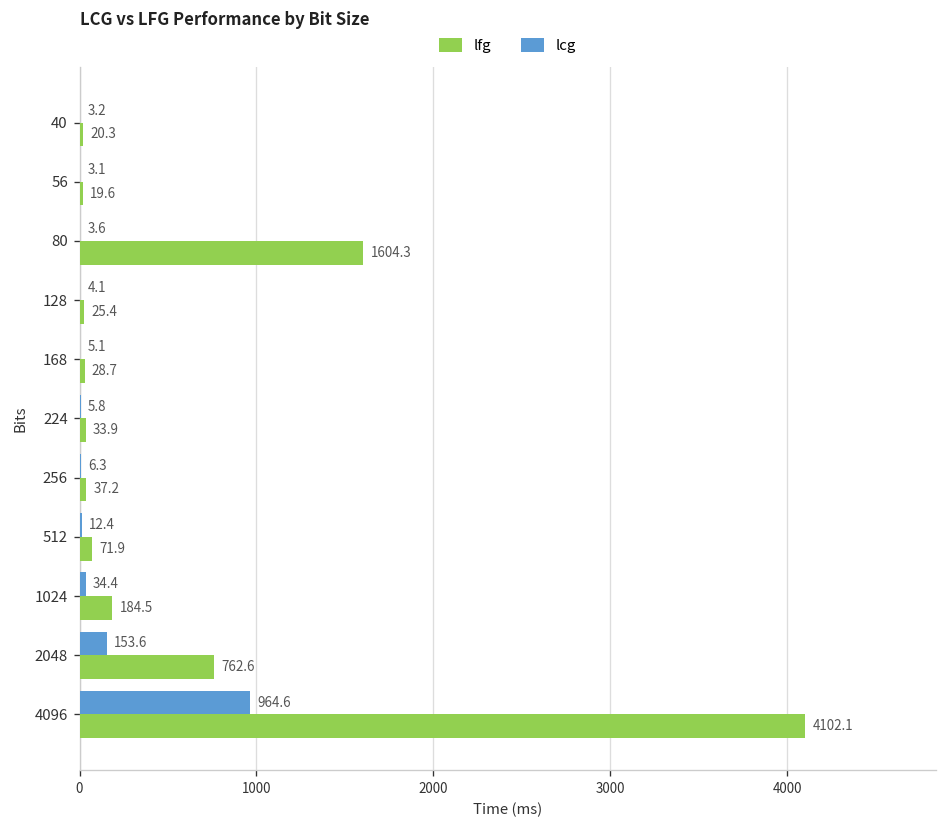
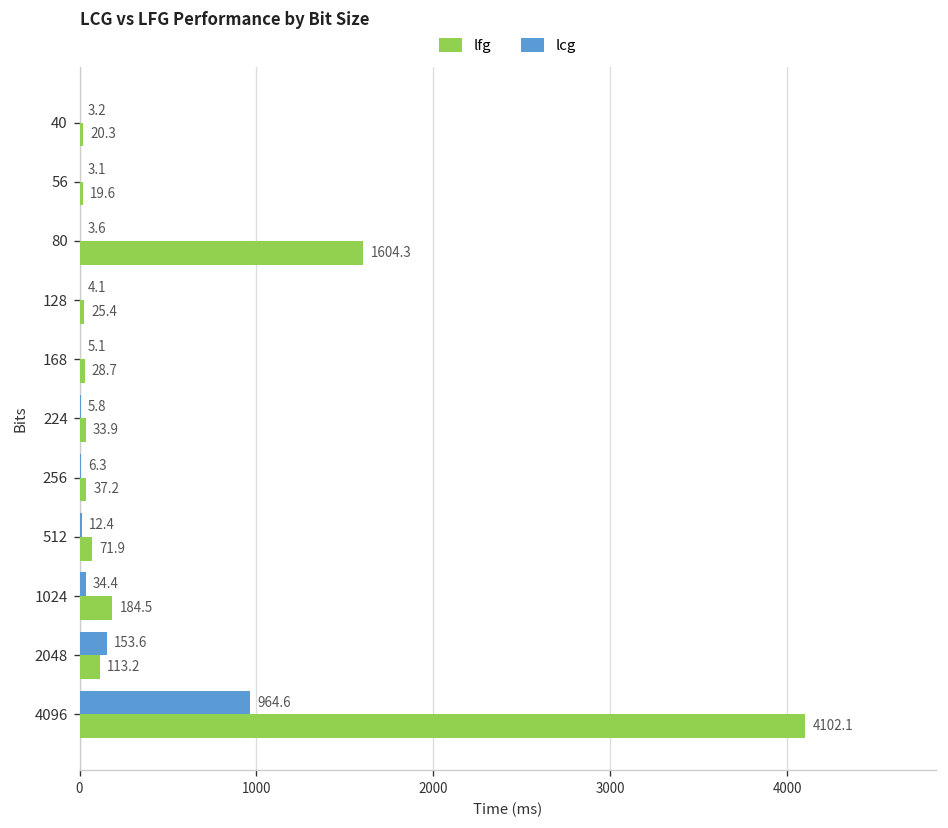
  {
    "lfg": {
      "40": 20.3,
      "56": 19.6,
      "80": 1604.3,
      "128": 25.4,
      "168": 28.7,
      "224": 33.9,
      "256": 37.2,
      "512": 71.9,
      "1024": 184.5,
-     "2048": 762.6,
+     "2048": 113.2,
      "4096": 4102.1
    },
    "lcg": {
      "40": 3.2,
      "56": 3.1,
      "80": 3.6,
      "128": 4.1,
      "168": 5.1,
      "224": 5.8,
      "256": 6.3,
      "512": 12.4,
      "1024": 34.4,
      "2048": 153.6,
      "4096": 964.6
    }
  }
